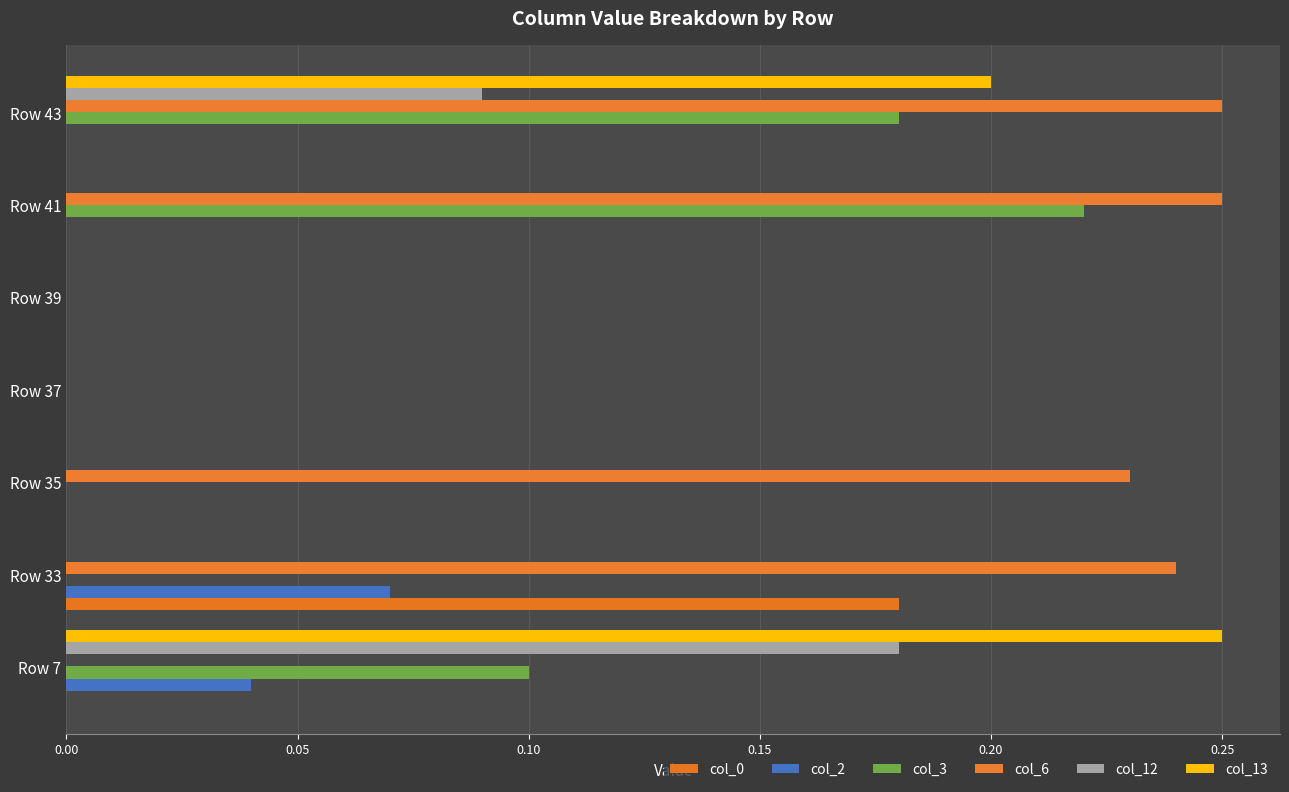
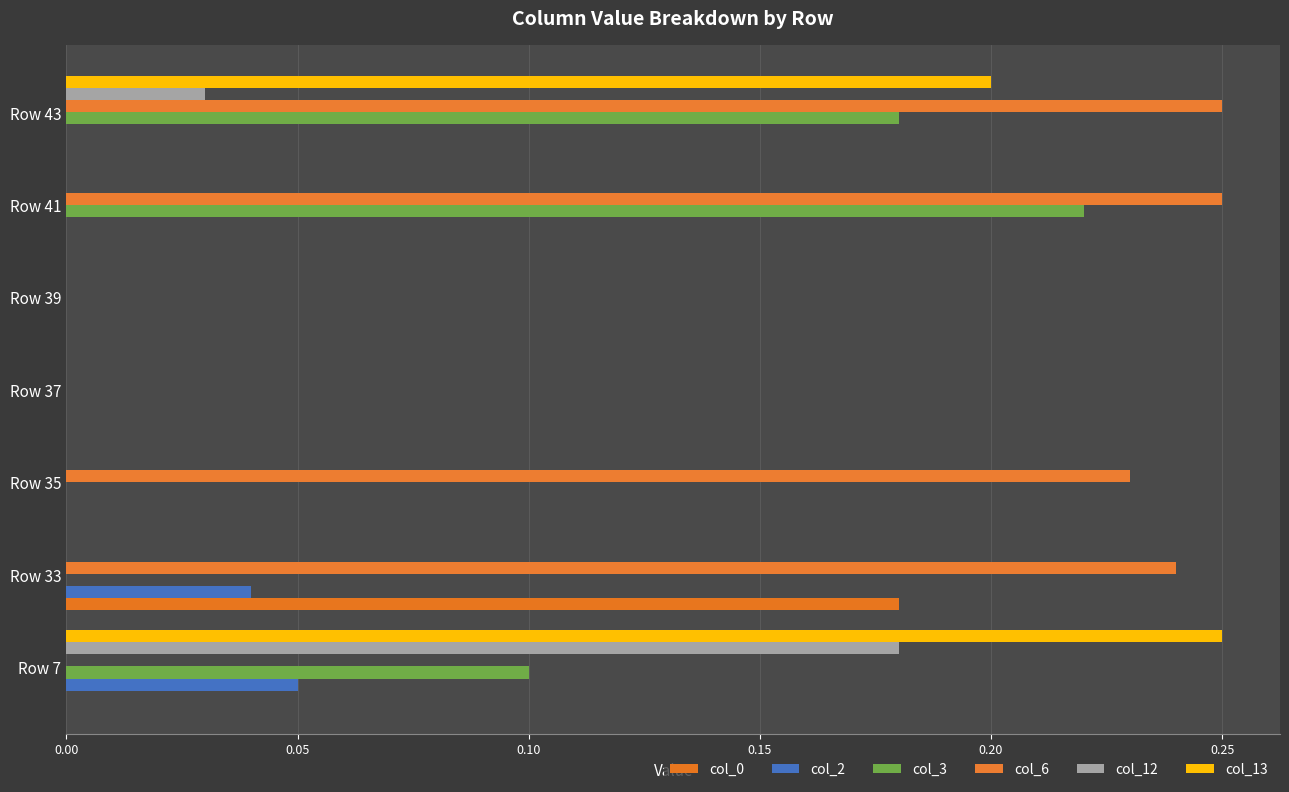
  {
    "col_2": {
      "Row 43": 0.00,
      "Row 41": 0.00,
      "Row 39": 0.00,
      "Row 37": 0.00,
      "Row 35": 0.00,
-     "Row 33": 0.07,
-     "Row 7": 0.04
+     "Row 33": 0.04,
+     "Row 7": 0.05
    },
    "col_3": {
      "Row 43": 0.18,
      "Row 41": 0.22,
      "Row 39": 0.00,
      "Row 37": 0.00,
      "Row 35": 0.00,
      "Row 33": 0.00,
      "Row 7": 0.10
    },
    "col_12": {
-     "Row 43": 0.09,
+     "Row 43": 0.03,
      "Row 41": 0.00,
      "Row 39": 0.00,
      "Row 37": 0.00,
      "Row 35": 0.00,
      "Row 33": 0.00,
      "Row 7": 0.18
    },
    "col_13": {
      "Row 43": 0.20,
      "Row 41": 0.00,
      "Row 39": 0.00,
      "Row 37": 0.00,
      "Row 35": 0.00,
      "Row 33": 0.00,
      "Row 7": 0.25
    }
  }
